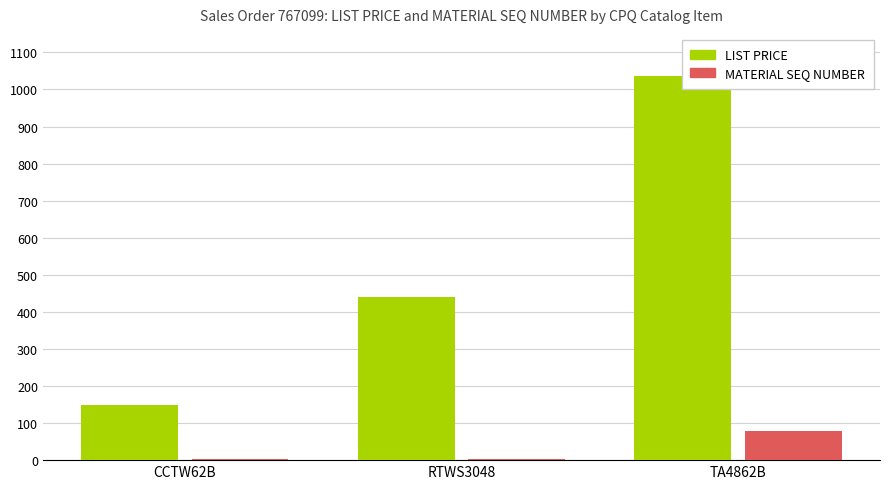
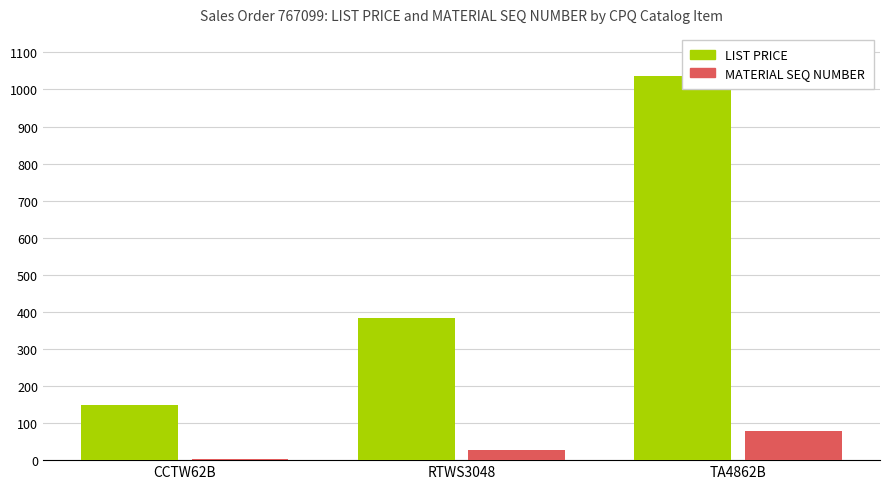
  {
    "LIST PRICE": {
      "CCTW62B": 150,
-     "RTWS3048": 440
+     "RTWS3048": 380
    },
    "MATERIAL SEQ NUMBER": {
-     "RTWS3048": 0,
+     "RTWS3048": 30,
      "TA4862B": 80
    }
  }
